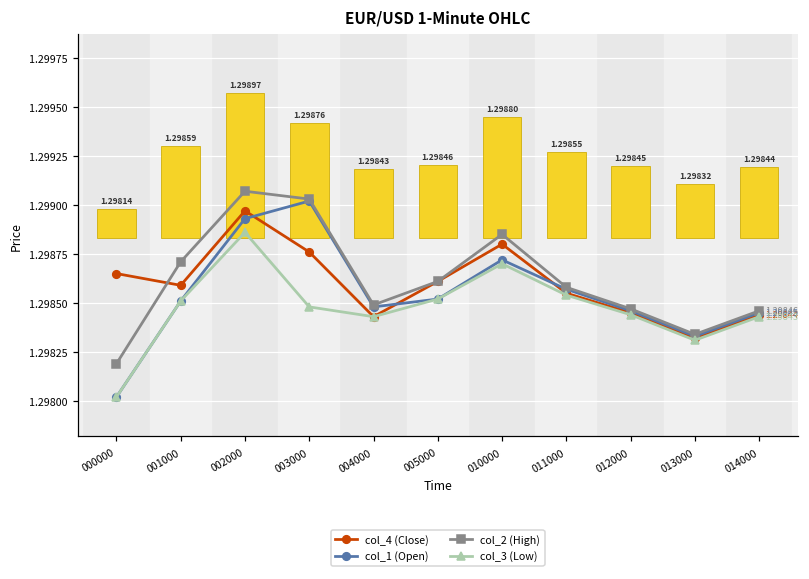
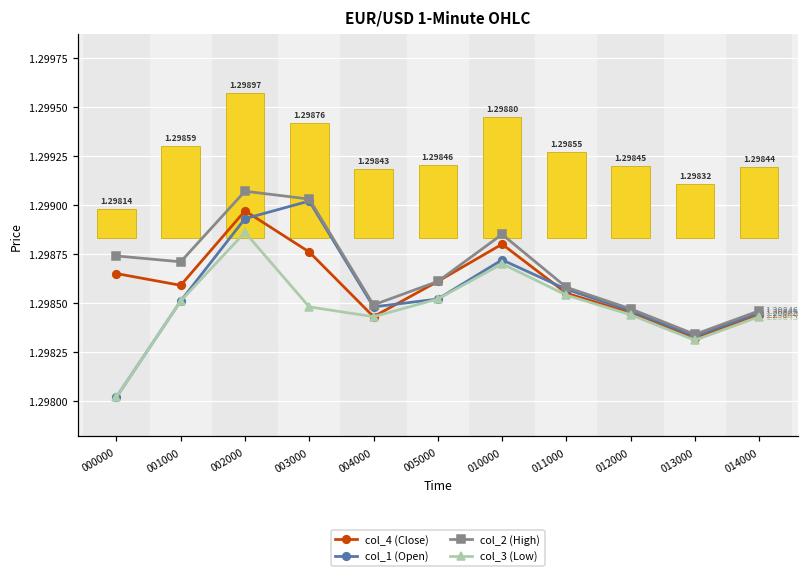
  {
    "col_4 (Close)": {
      "000000": 1.29865,
      "001000": 1.29859,
      "002000": 1.29897,
      "003000": 1.29876,
      "010000": 1.29880
    },
    "col_1 (Open)": {
      "002000": 1.29893,
      "010000": 1.29872
    },
    "col_2 (High)": {
-     "000000": 1.29819,
+     "000000": 1.29874,
      "001000": 1.29871,
      "002000": 1.29907,
      "010000": 1.29885
    },
    "col_3 (Low)": {
      "002000": 1.29886,
      "003000": 1.29848,
      "010000": 1.29870
    }
  }
